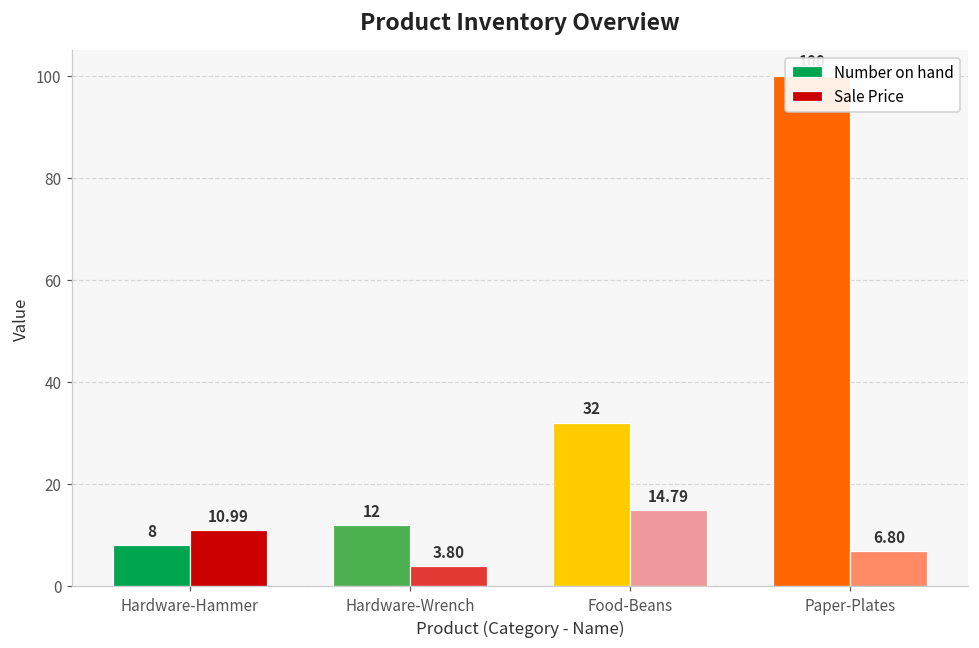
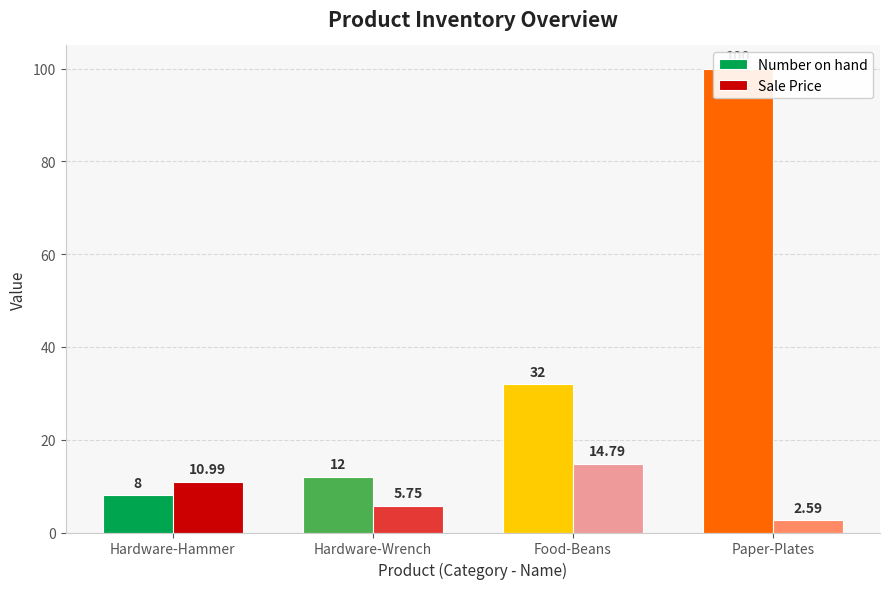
  {
    "Number on hand": {
      "Hardware-Hammer": 8,
      "Hardware-Wrench": 12,
      "Food-Beans": 32
    },
    "Sale Price": {
      "Hardware-Hammer": 10.99,
-     "Hardware-Wrench": 3.80,
+     "Hardware-Wrench": 5.75,
      "Food-Beans": 14.79,
-     "Paper-Plates": 6.80
+     "Paper-Plates": 2.59
    }
  }
